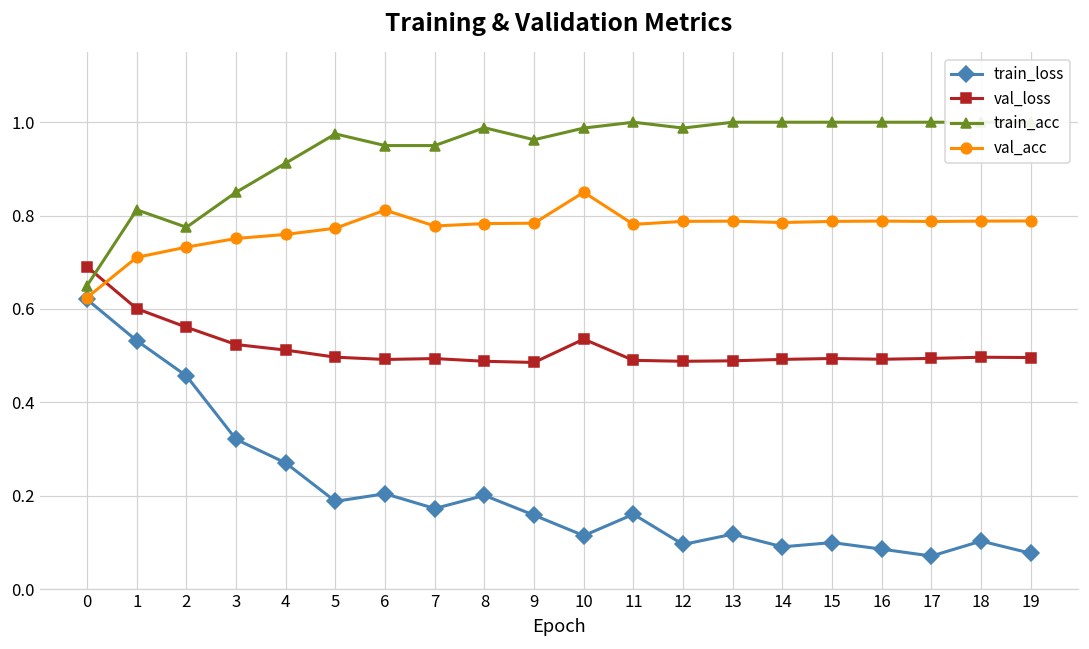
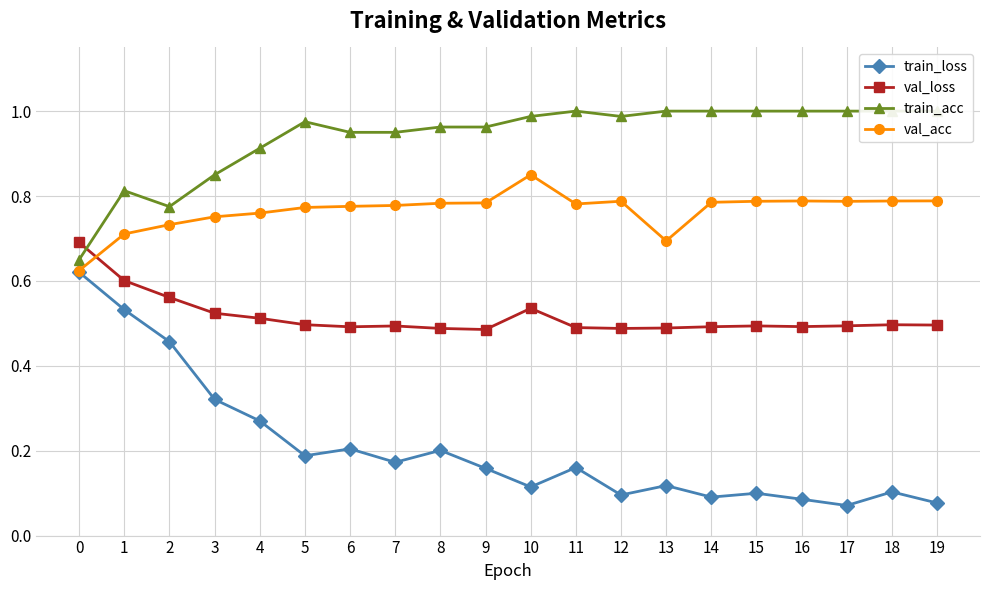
  {
    "train_loss": {
      "1": 0.53,
      "2": 0.46,
      "3": 0.32,
      "4": 0.27,
      "5": 0.19,
      "6": 0.20,
      "7": 0.17,
      "8": 0.20,
      "9": 0.16,
      "10": 0.11,
      "11": 0.16,
      "12": 0.10,
      "13": 0.12,
      "14": 0.09,
      "15": 0.10,
      "16": 0.09,
      "17": 0.07,
      "18": 0.10,
      "19": 0.08
    },
    "val_loss": {
      "0": 0.69,
      "1": 0.60,
      "2": 0.56,
      "3": 0.52,
      "4": 0.51,
      "5": 0.50,
      "6": 0.49,
      "7": 0.49,
      "8": 0.49,
      "9": 0.49,
      "10": 0.54,
      "11": 0.49,
      "12": 0.49,
      "13": 0.49,
      "14": 0.49,
      "15": 0.49,
      "16": 0.49,
      "17": 0.49,
      "18": 0.50,
      "19": 0.50
    },
    "train_acc": {
      "0": 0.65,
      "1": 0.81,
      "2": 0.77,
      "3": 0.85,
      "4": 0.91,
      "5": 0.98,
      "6": 0.95,
      "7": 0.95,
-     "8": 0.99,
+     "8": 0.96,
      "9": 0.96,
      "10": 0.99,
      "11": 1.00,
      "12": 0.99,
      "13": 1.00,
      "14": 1.00,
      "15": 1.00,
      "16": 1.00,
      "17": 1.00
    },
    "val_acc": {
      "1": 0.71,
      "2": 0.73,
      "3": 0.75,
      "4": 0.76,
      "5": 0.77,
-     "6": 0.81,
+     "6": 0.78,
      "7": 0.78,
      "8": 0.78,
      "9": 0.78,
      "10": 0.85,
      "11": 0.78,
      "12": 0.79,
-     "13": 0.79,
+     "13": 0.69,
      "14": 0.79,
      "15": 0.79,
      "16": 0.79,
      "17": 0.79,
      "18": 0.79,
      "19": 0.79
    }
  }
